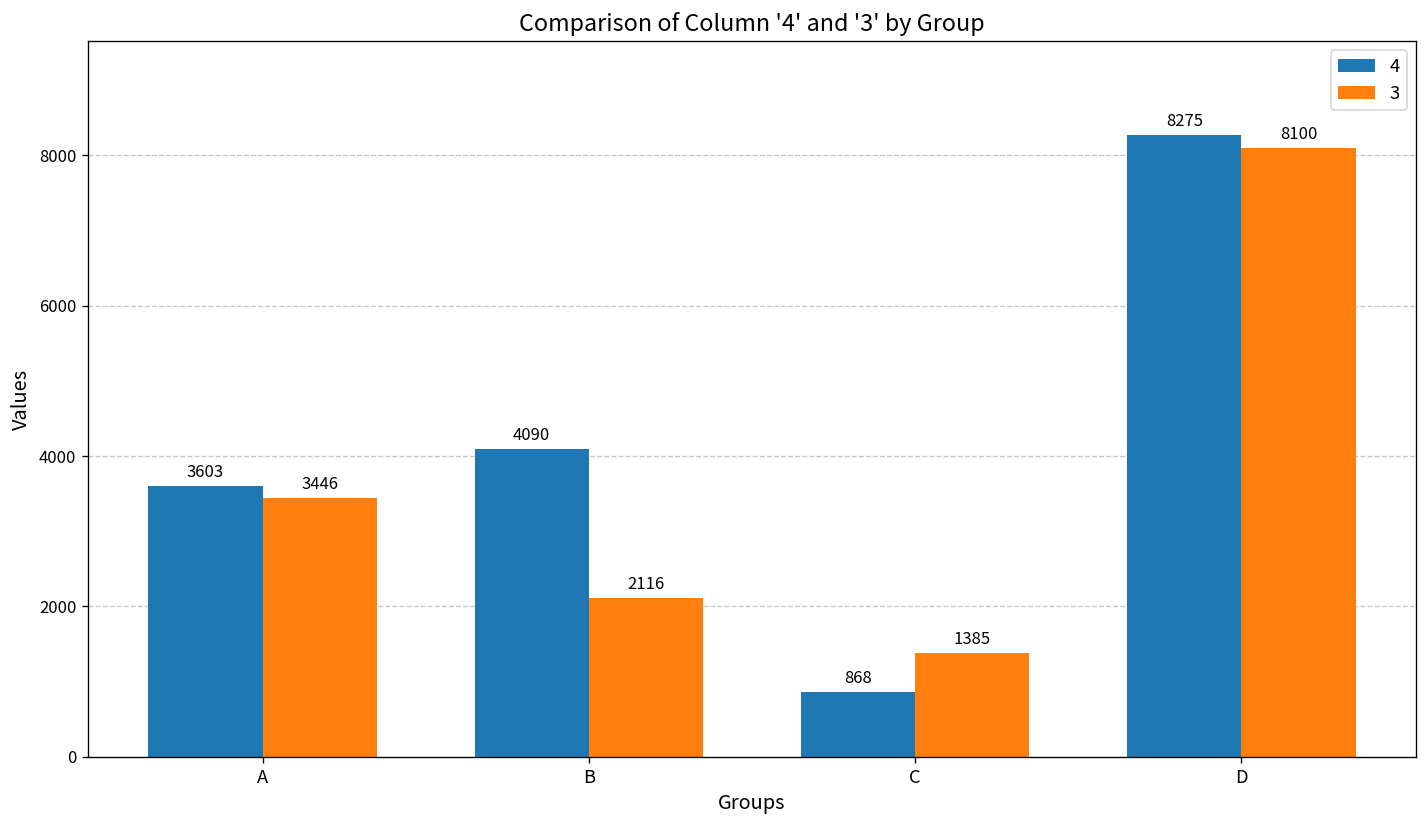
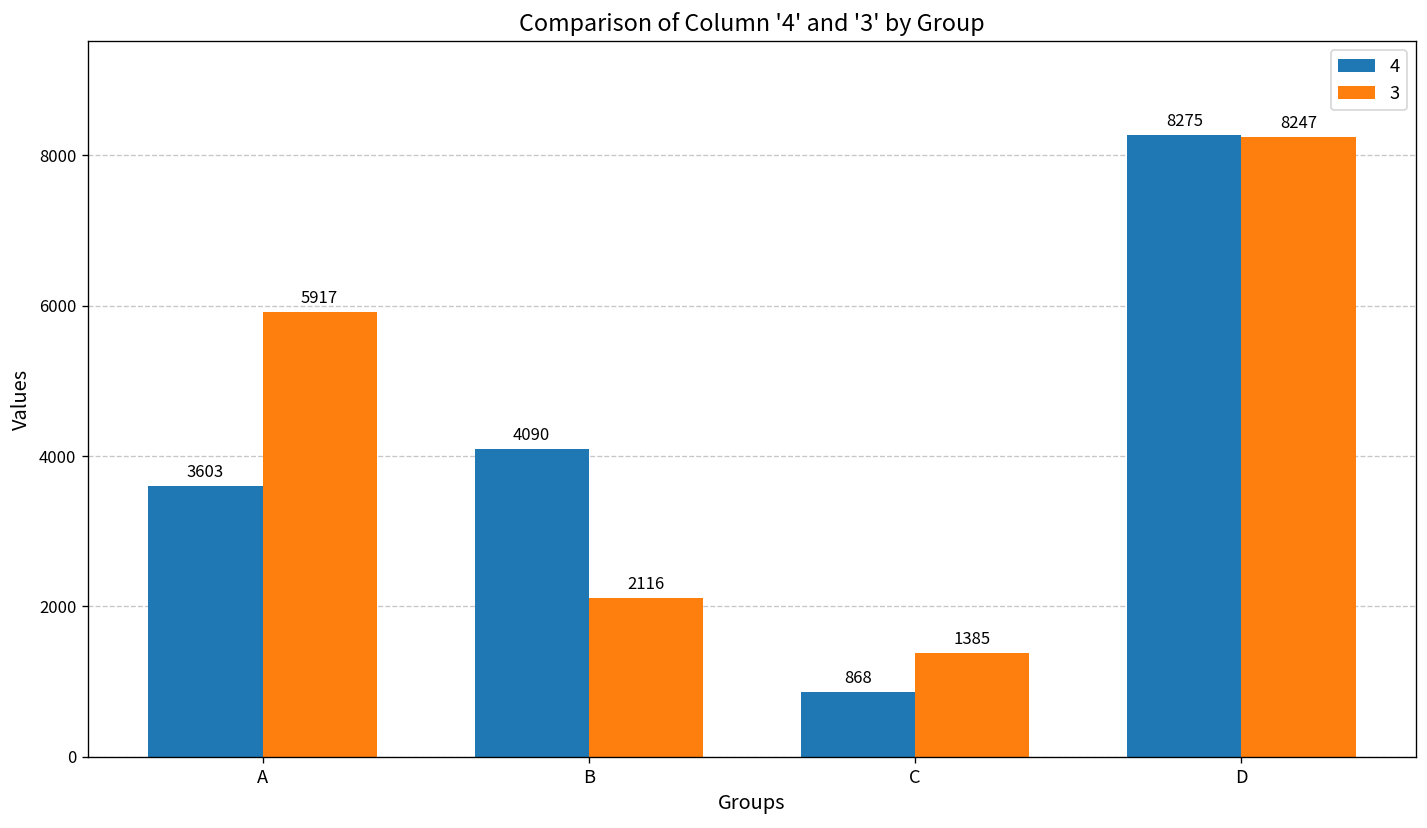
  {
    "4": {
      "A": 3603,
      "B": 4090,
      "C": 868,
      "D": 8275
    },
    "3": {
-     "A": 3446,
+     "A": 5917,
      "B": 2116,
      "C": 1385,
-     "D": 8100
+     "D": 8247
    }
  }
